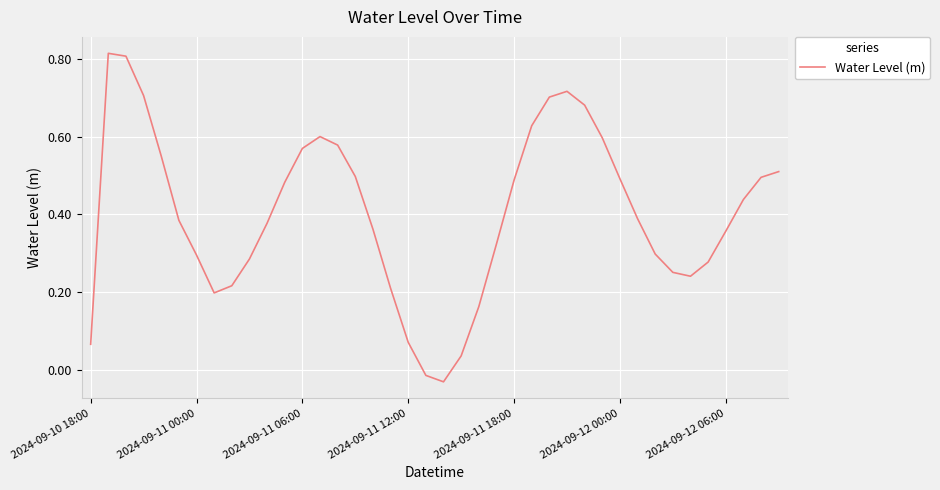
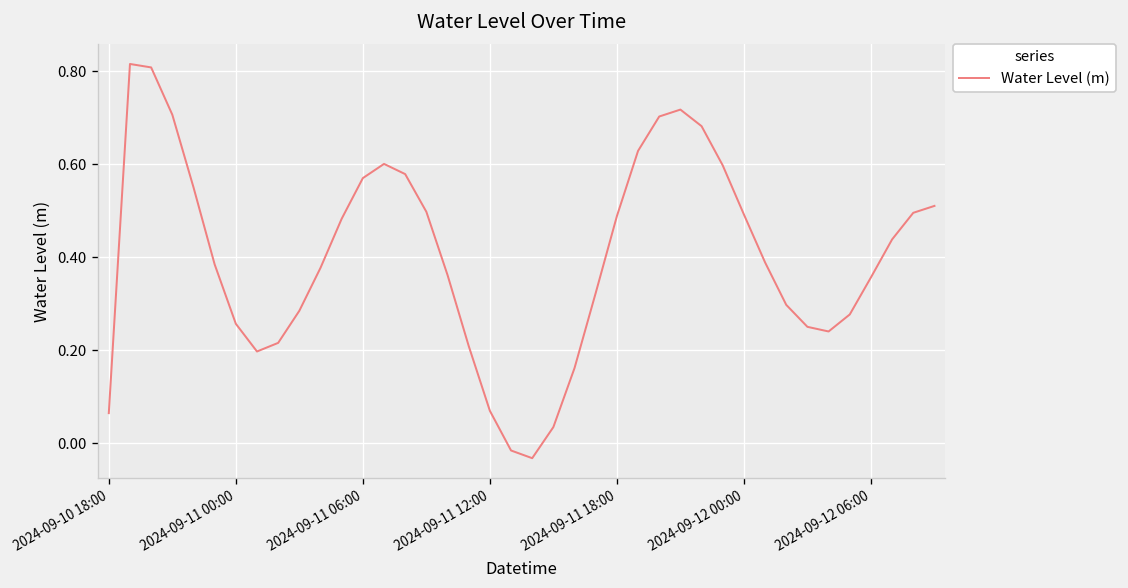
  {
    "2024-09-10 18:00": 0.07,
-   "2024-09-11 00:00": 0.30,
+   "2024-09-11 00:00": 0.26,
    "2024-09-11 06:00": 0.57,
    "2024-09-11 12:00": 0.07,
    "2024-09-11 18:00": 0.49,
    "2024-09-12 00:00": 0.49,
    "2024-09-12 06:00": 0.36
  }
